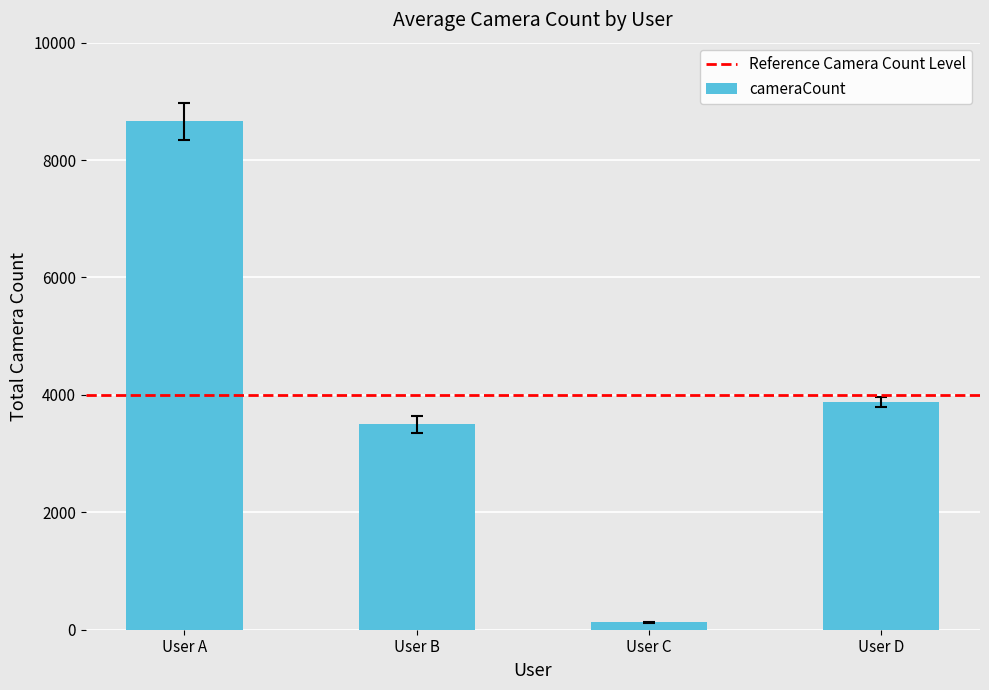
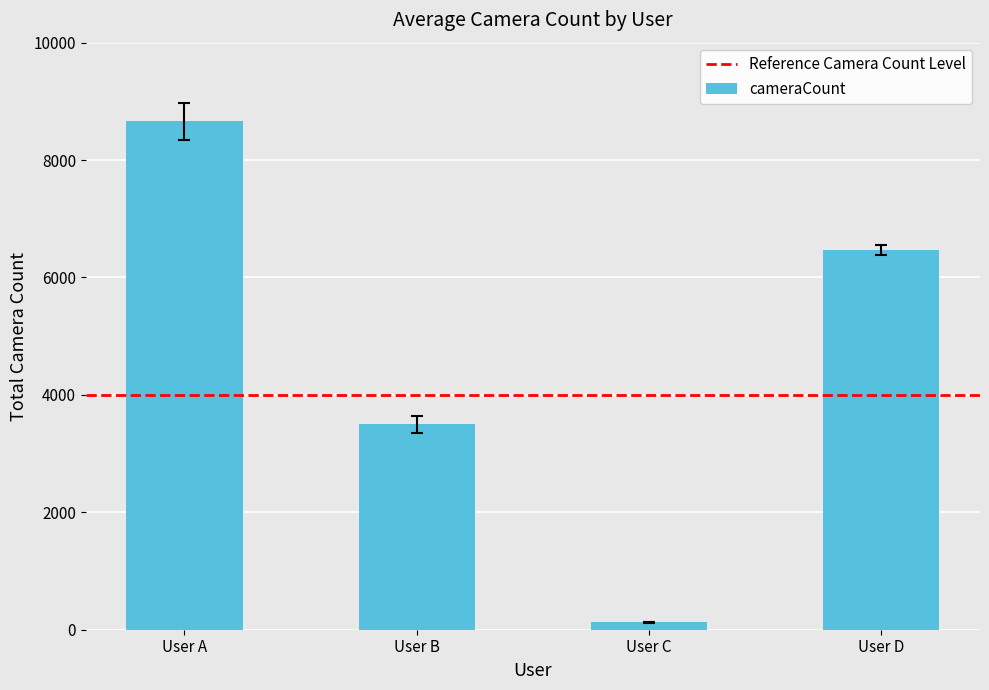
  {
    "cameraCount": {
      "User A": 8700,
      "User B": 3500,
      "User C": 100,
-     "User D": 3900
+     "User D": 6500
    }
  }
